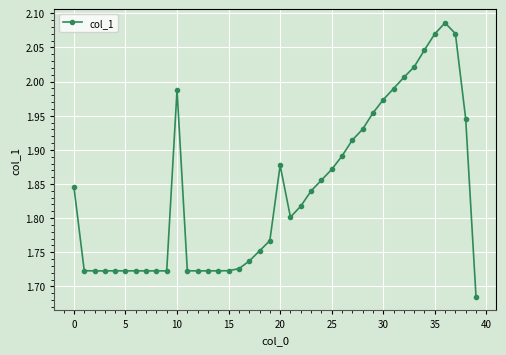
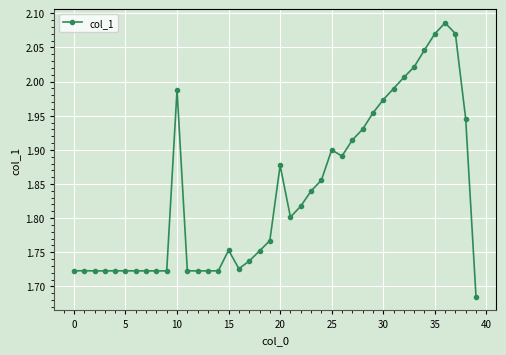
  {
-   "0": 1.85,
+   "0": 1.72,
    "5": 1.72,
    "10": 1.99,
-   "15": 1.72,
+   "15": 1.75,
    "20": 1.88,
-   "25": 1.87,
+   "25": 1.90,
    "30": 1.97,
    "35": 2.07
  }
